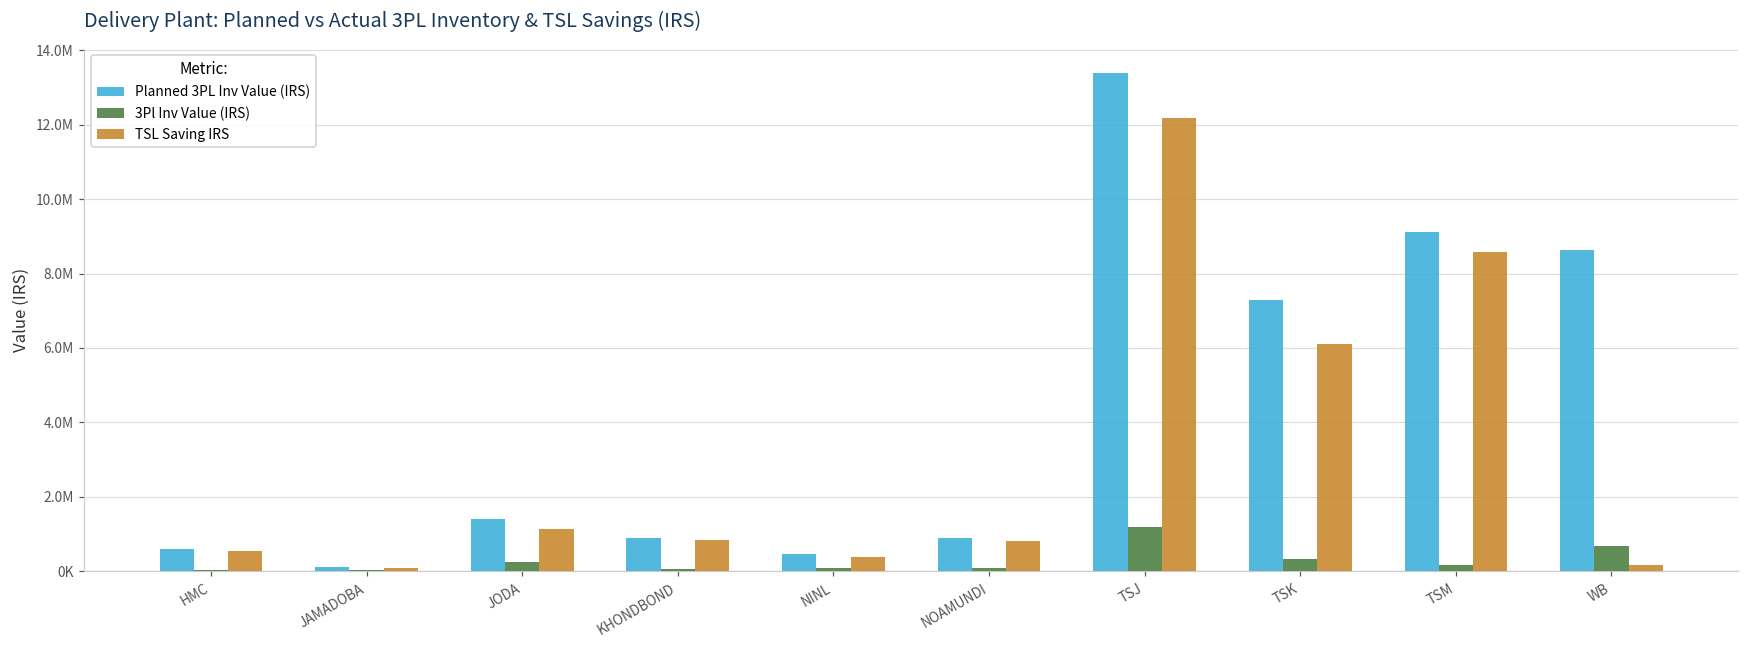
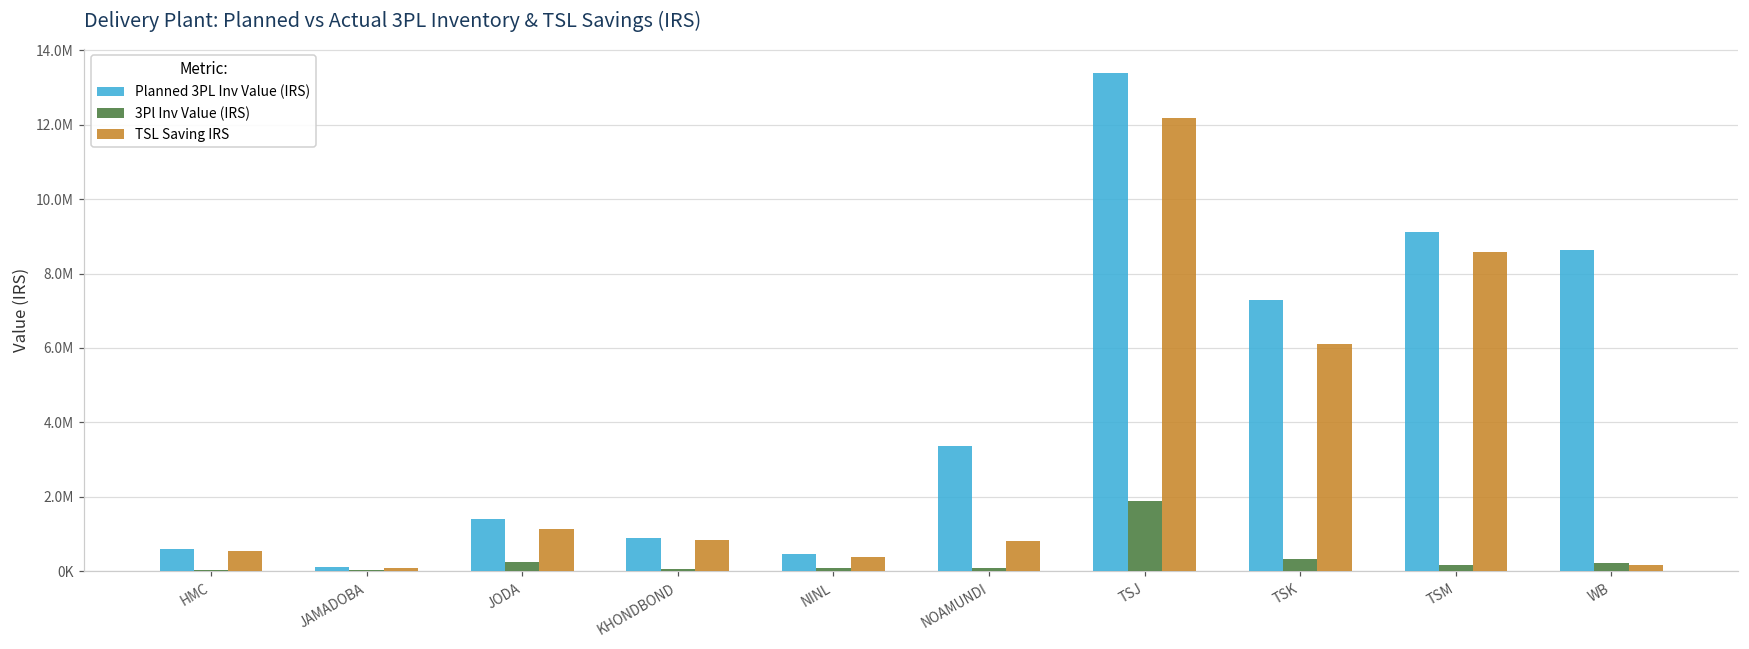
  {
    "Planned 3PL Inv Value (IRS)": {
      "HMC": 600000,
      "JAMADOBA": 100000,
      "JODA": 1400000,
      "KHONDBOND": 900000,
      "NINL": 500000,
-     "NOAMUNDI": 900000,
+     "NOAMUNDI": 3400000,
      "TSJ": 13400000,
      "TSK": 7300000,
      "TSM": 9100000,
      "WB": 8600000
    },
    "3Pl Inv Value (IRS)": {
      "JODA": 300000,
      "NINL": 100000,
      "NOAMUNDI": 100000,
-     "TSJ": 1200000,
+     "TSJ": 1900000,
      "TSK": 300000,
      "TSM": 200000,
-     "WB": 700000
+     "WB": 200000
    },
    "TSL Saving IRS": {
      "HMC": 600000,
      "JAMADOBA": 100000,
      "JODA": 1100000,
      "KHONDBOND": 800000,
      "NINL": 400000,
      "NOAMUNDI": 800000,
      "TSJ": 12200000,
      "TSK": 6100000,
      "TSM": 8600000,
      "WB": 200000
    }
  }
